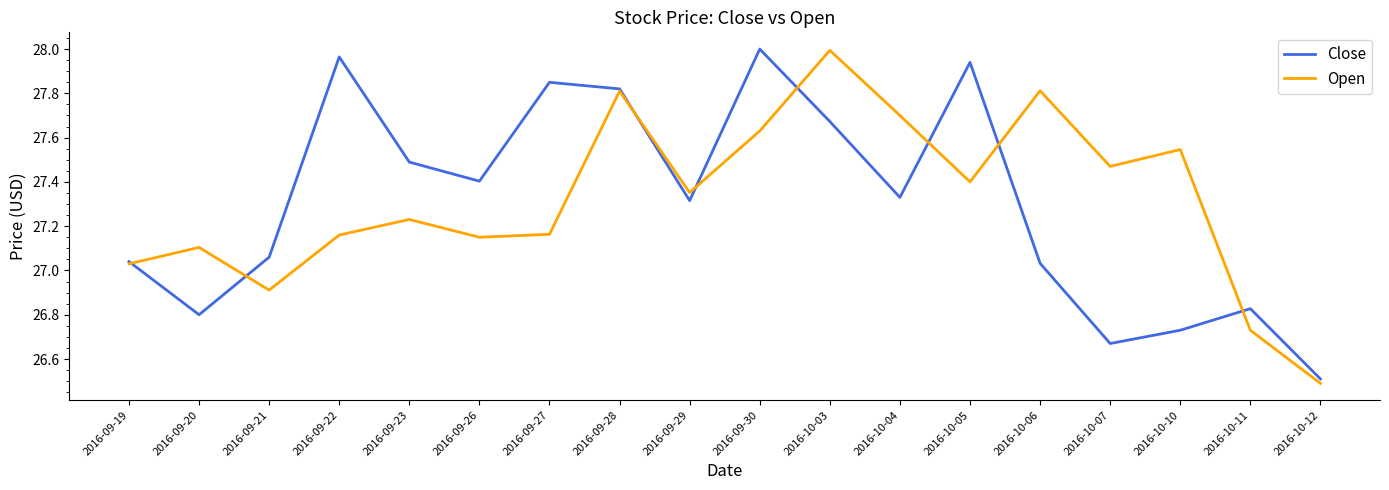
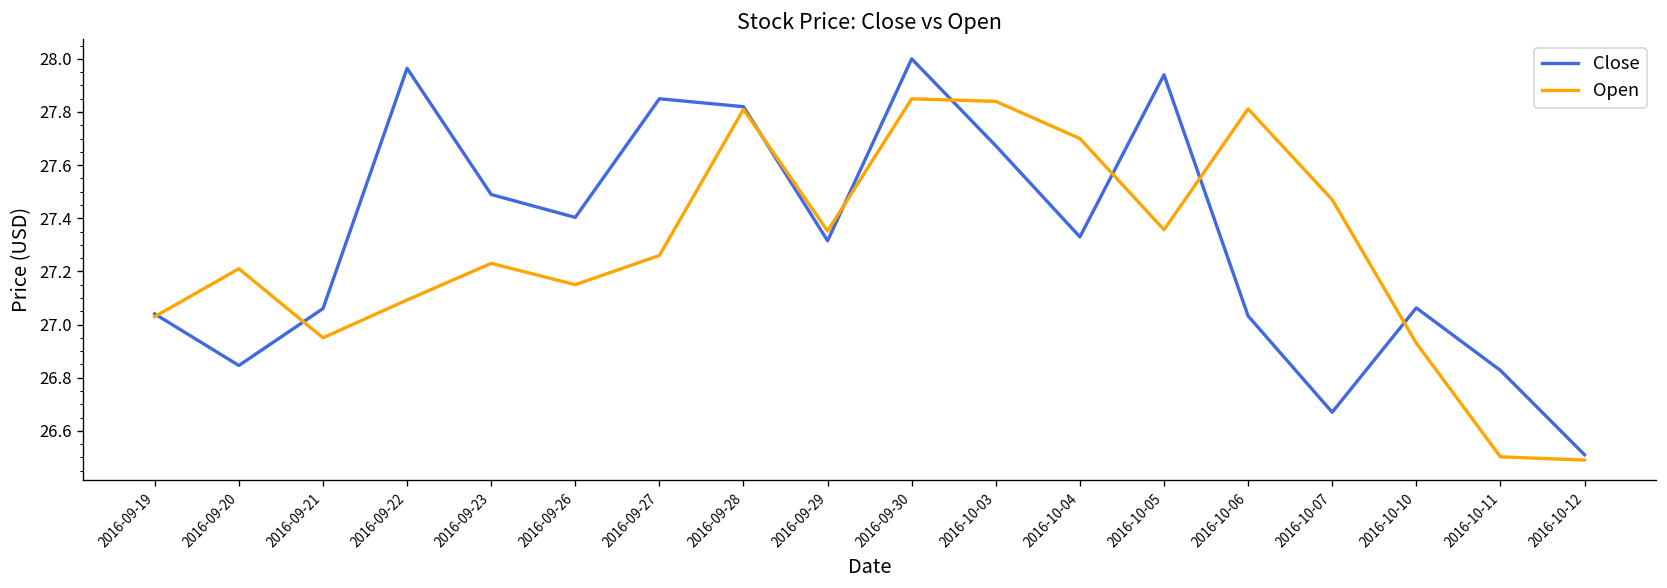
  {
    "Close": {
-     "2016-09-20": 26.80,
+     "2016-09-20": 26.85,
      "2016-09-21": 27.06,
      "2016-09-22": 27.96,
      "2016-09-23": 27.49,
      "2016-09-26": 27.40,
      "2016-09-27": 27.85,
      "2016-09-29": 27.32,
      "2016-09-30": 28.00,
      "2016-10-03": 27.67,
      "2016-10-04": 27.33,
      "2016-10-05": 27.94,
      "2016-10-06": 27.03,
      "2016-10-07": 26.67,
-     "2016-10-10": 26.73,
+     "2016-10-10": 27.06,
      "2016-10-11": 26.83,
      "2016-10-12": 26.51
    },
    "Open": {
-     "2016-09-20": 27.10,
-     "2016-09-21": 26.91,
-     "2016-09-22": 27.16,
+     "2016-09-20": 27.21,
+     "2016-09-21": 26.95,
+     "2016-09-22": 27.09,
      "2016-09-23": 27.23,
      "2016-09-26": 27.15,
-     "2016-09-27": 27.16,
+     "2016-09-27": 27.26,
      "2016-09-29": 27.35,
-     "2016-09-30": 27.63,
-     "2016-10-03": 27.99,
+     "2016-09-30": 27.85,
+     "2016-10-03": 27.84,
      "2016-10-04": 27.70,
-     "2016-10-05": 27.40,
+     "2016-10-05": 27.36,
      "2016-10-06": 27.81,
      "2016-10-07": 27.47,
-     "2016-10-10": 27.55,
-     "2016-10-11": 26.73,
+     "2016-10-10": 26.93,
+     "2016-10-11": 26.50,
      "2016-10-12": 26.49
    }
  }
